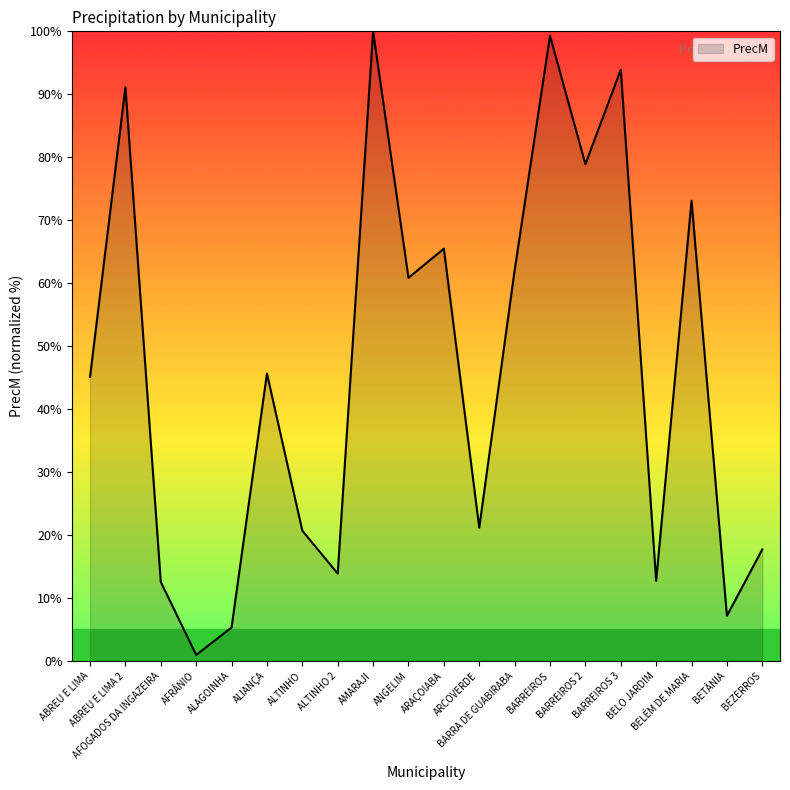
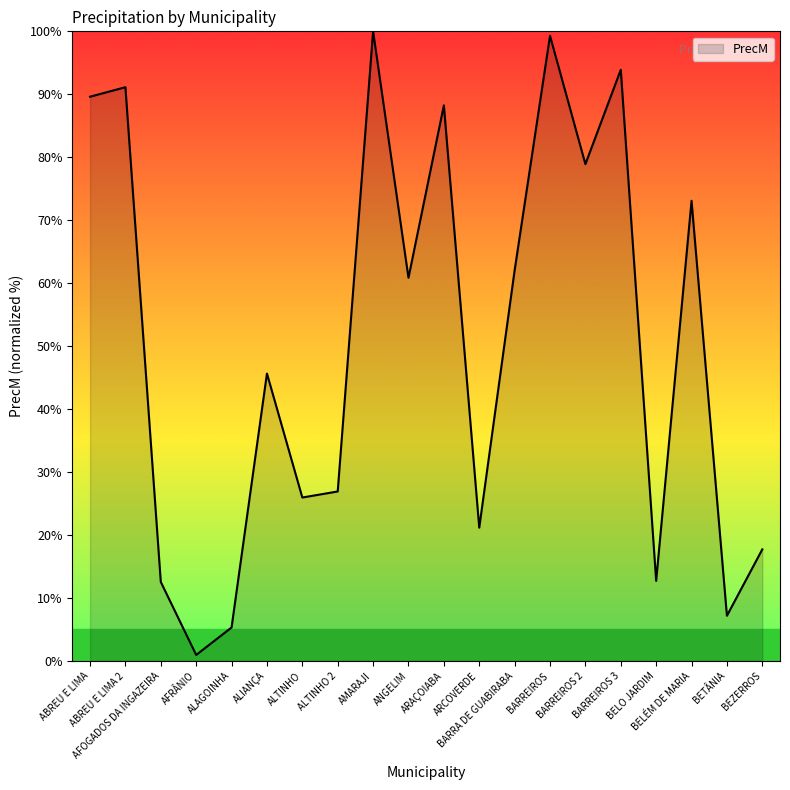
  {
-   "ABREU E LIMA": "45%",
+   "ABREU E LIMA": "90%",
    "ABREU E LIMA 2": "91%",
    "AFOGADOS DA INGAZEIRA": "13%",
    "ALAGOINHA": "5%",
    "ALIANÇA": "46%",
-   "ALTINHO": "21%",
-   "ALTINHO 2": "14%",
+   "ALTINHO": "26%",
+   "ALTINHO 2": "27%",
    "AMARAJI": "100%",
    "ANGELIM": "61%",
-   "ARAÇOIABA": "65%",
+   "ARAÇOIABA": "88%",
    "ARCOVERDE": "21%",
    "BARRA DE GUABIRABA": "62%",
    "BARREIROS": "99%",
    "BARREIROS 2": "79%",
    "BARREIROS 3": "94%",
    "BELO JARDIM": "13%",
    "BELÉM DE MARIA": "73%",
    "BETÂNIA": "7%",
    "BEZERROS": "18%"
  }
